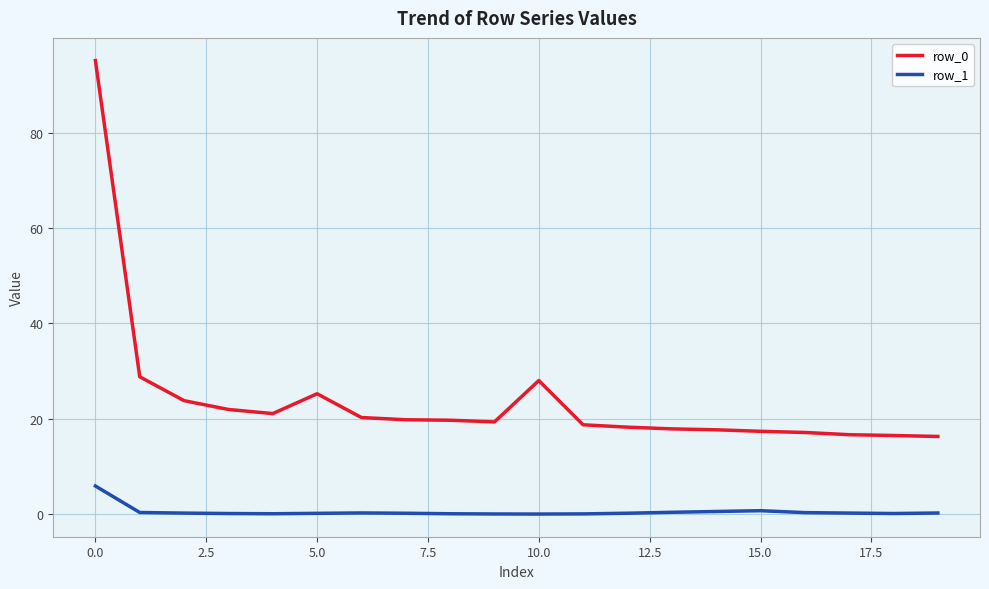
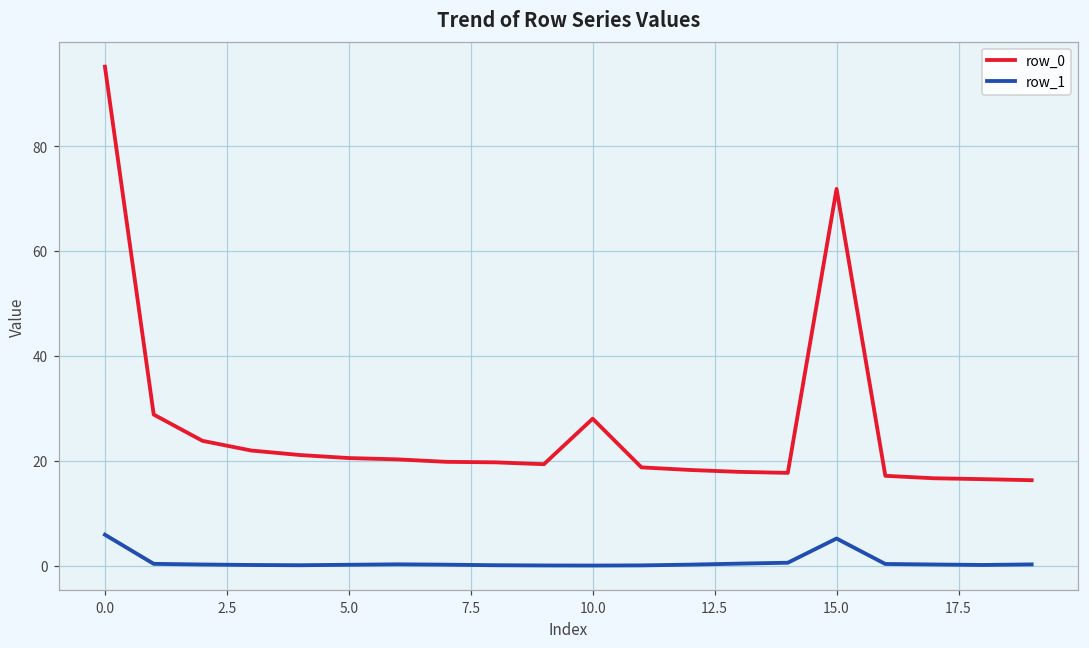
  {
    "row_0": {
      "0.0": 95,
-     "5.0": 25,
+     "5.0": 21,
      "10.0": 28,
-     "15.0": 17
+     "15.0": 72
    },
    "row_1": {
      "0.0": 6,
      "5.0": 0,
      "10.0": 0,
-     "15.0": 1
+     "15.0": 5
    }
  }
